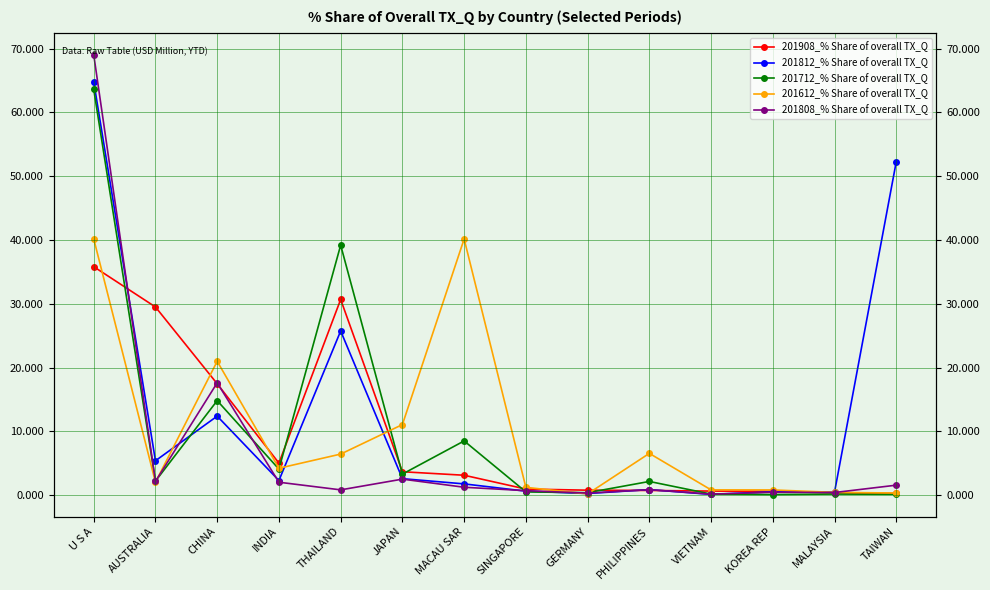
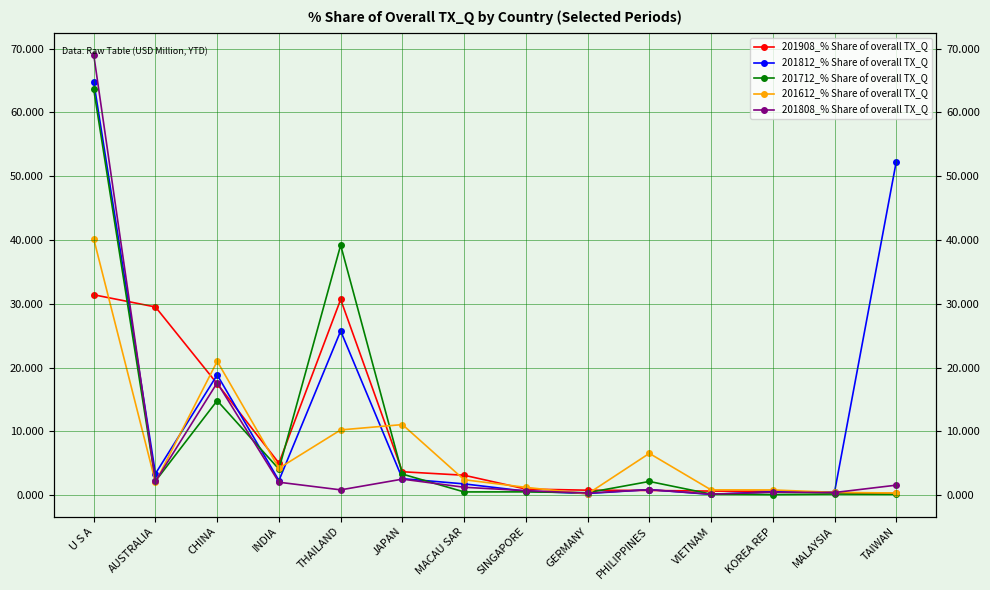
  {
    "201908_% Share of overall TX_Q": {
-     "U S A": 36,
+     "U S A": 31,
      "AUSTRALIA": 29,
      "INDIA": 5,
      "THAILAND": 31,
      "MACAU SAR": 3
    },
    "201812_% Share of overall TX_Q": {
      "U S A": 65,
-     "AUSTRALIA": 5,
-     "CHINA": 12,
+     "AUSTRALIA": 3,
+     "CHINA": 19,
      "THAILAND": 26,
      "MACAU SAR": 2,
      "TAIWAN": 52
    },
    "201712_% Share of overall TX_Q": {
      "U S A": 64,
      "CHINA": 15,
      "THAILAND": 39,
-     "MACAU SAR": 8,
+     "MACAU SAR": 0,
      "PHILIPPINES": 2
    },
    "201612_% Share of overall TX_Q": {
      "U S A": 40,
      "CHINA": 21,
-     "THAILAND": 6,
+     "THAILAND": 10,
      "JAPAN": 11,
-     "MACAU SAR": 40,
+     "MACAU SAR": 2,
      "PHILIPPINES": 7
    },
    "201808_% Share of overall TX_Q": {
      "U S A": 69,
      "THAILAND": 1,
      "MACAU SAR": 1,
      "TAIWAN": 2
    }
  }
